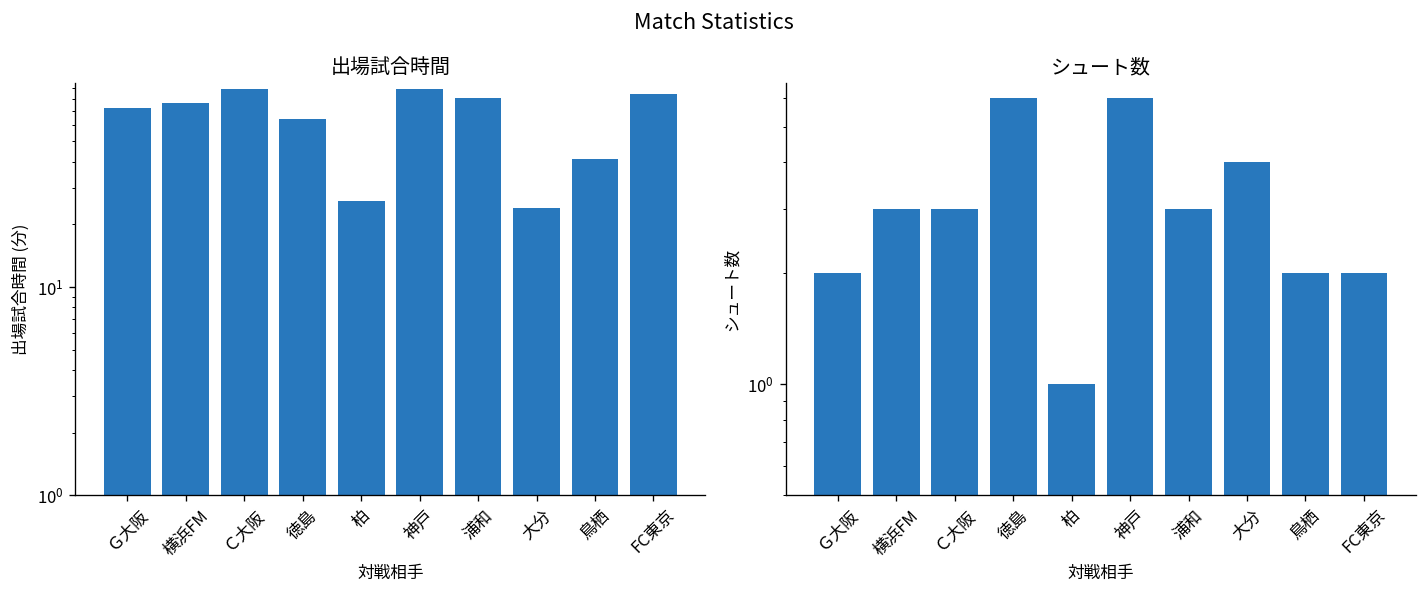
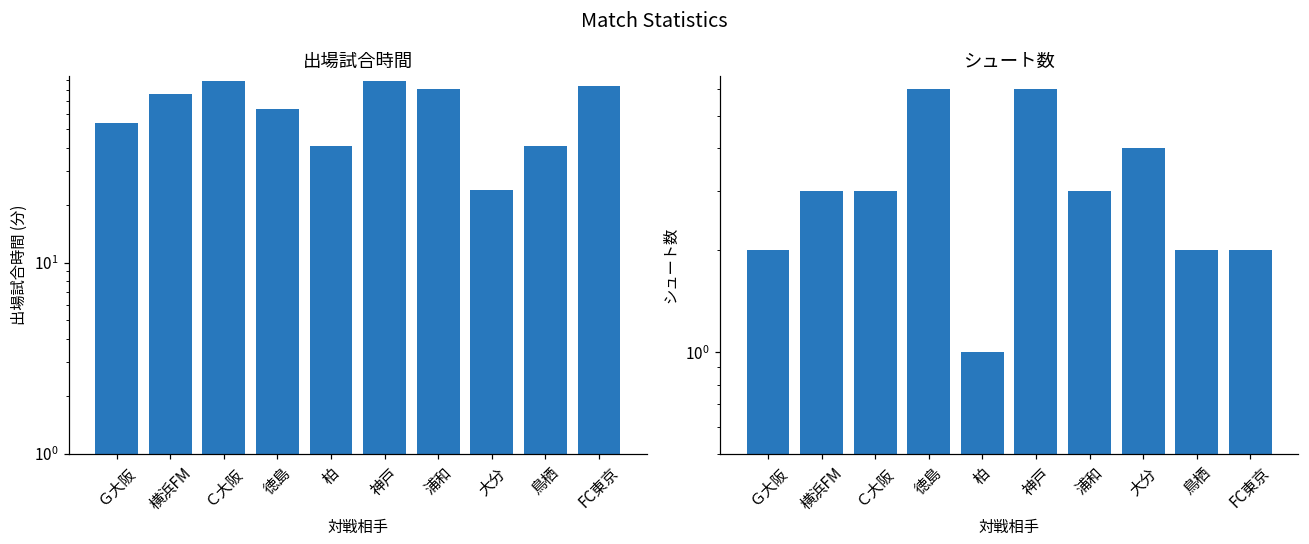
  {
    "出場試合時間": {
-     "Ｇ大阪": 72,
+     "Ｇ大阪": 54,
      "横浜FM": 80,
      "Ｃ大阪": 90,
      "徳島": 64,
-     "柏": 26,
+     "柏": 41,
      "神戸": 90,
      "浦和": 80,
      "大分": 24,
      "鳥栖": 41,
      "FC東京": 80
    }
  }
